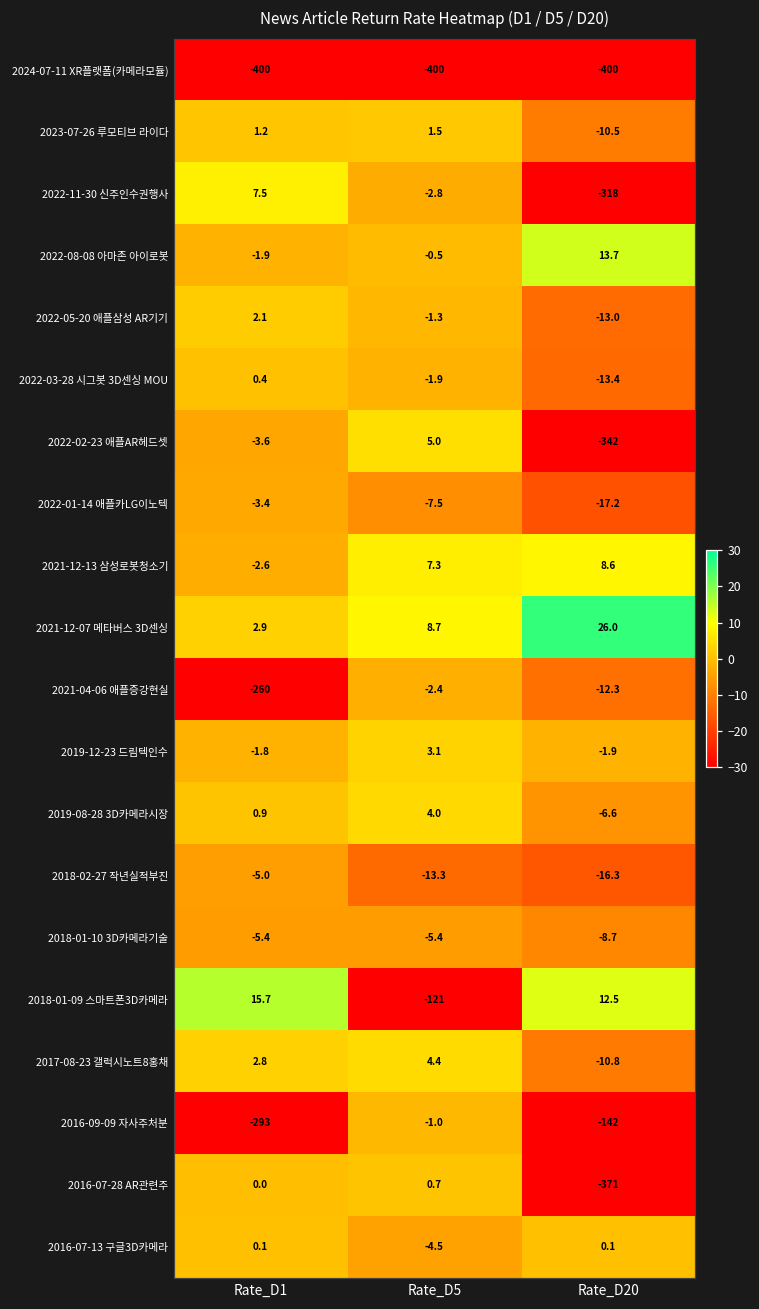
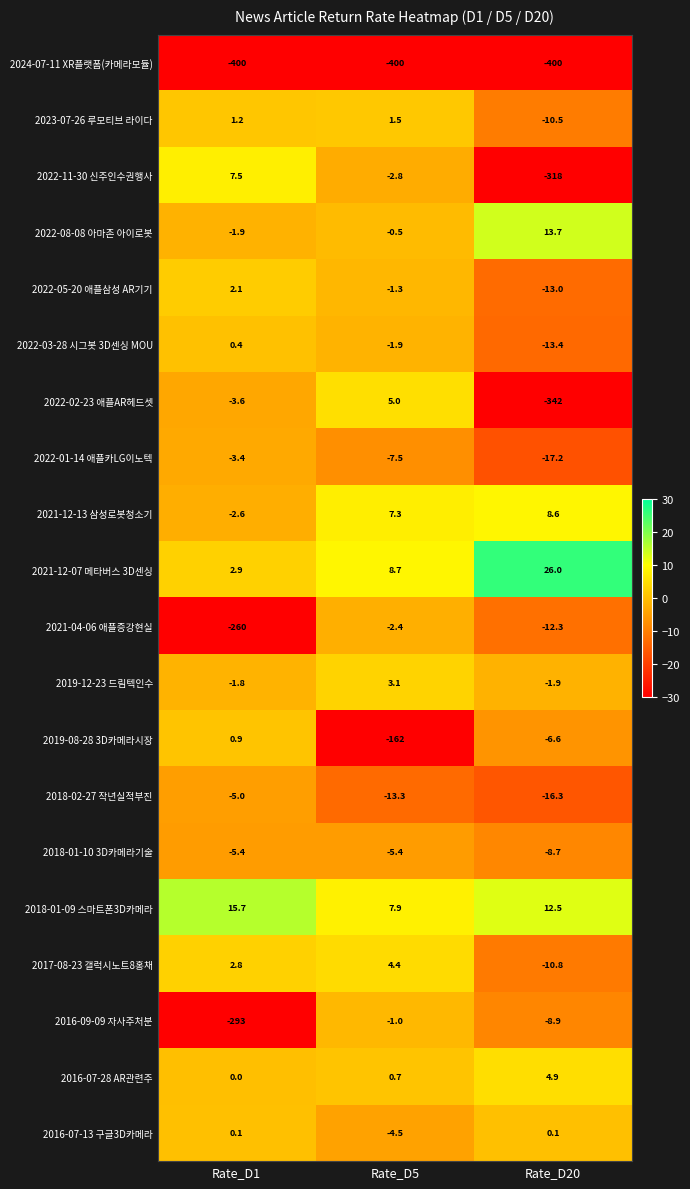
  {
    "2024-07-11 XR플랫폼(카메라모듈)": {
      "Rate_D1": -400,
      "Rate_D5": -400,
      "Rate_D20": -400
    },
    "2023-07-26 루모티브 라이다": {
      "Rate_D1": 1.2,
      "Rate_D5": 1.5,
      "Rate_D20": -10.5
    },
    "2022-11-30 신주인수권행사": {
      "Rate_D1": 7.5,
      "Rate_D5": -2.8,
      "Rate_D20": -318
    },
    "2022-08-08 아마존 아이로봇": {
      "Rate_D1": -1.9,
      "Rate_D5": -0.5,
      "Rate_D20": 13.7
    },
    "2022-05-20 애플삼성 AR기기": {
      "Rate_D1": 2.1,
      "Rate_D5": -1.3,
      "Rate_D20": -13.0
    },
    "2022-03-28 시그봇 3D센싱 MOU": {
      "Rate_D1": 0.4,
      "Rate_D5": -1.9,
      "Rate_D20": -13.4
    },
    "2022-02-23 애플AR헤드셋": {
      "Rate_D1": -3.6,
      "Rate_D5": 5.0,
      "Rate_D20": -342
    },
    "2022-01-14 애플카LG이노텍": {
      "Rate_D1": -3.4,
      "Rate_D5": -7.5,
      "Rate_D20": -17.2
    },
    "2021-12-13 삼성로봇청소기": {
      "Rate_D1": -2.6,
      "Rate_D5": 7.3,
      "Rate_D20": 8.6
    },
    "2021-12-07 메타버스 3D센싱": {
      "Rate_D1": 2.9,
      "Rate_D5": 8.7,
      "Rate_D20": 26.0
    },
    "2021-04-06 애플증강현실": {
      "Rate_D1": -260,
      "Rate_D5": -2.4,
      "Rate_D20": -12.3
    },
    "2019-12-23 드림텍인수": {
      "Rate_D1": -1.8,
      "Rate_D5": 3.1,
      "Rate_D20": -1.9
    },
    "2019-08-28 3D카메라시장": {
      "Rate_D1": 0.9,
-     "Rate_D5": 4.0,
+     "Rate_D5": -162,
      "Rate_D20": -6.6
    },
    "2018-02-27 작년실적부진": {
      "Rate_D1": -5.0,
      "Rate_D5": -13.3,
      "Rate_D20": -16.3
    },
    "2018-01-10 3D카메라기술": {
      "Rate_D1": -5.4,
      "Rate_D5": -5.4,
      "Rate_D20": -8.7
    },
    "2018-01-09 스마트폰3D카메라": {
      "Rate_D1": 15.7,
-     "Rate_D5": -121,
+     "Rate_D5": 7.9,
      "Rate_D20": 12.5
    },
    "2017-08-23 갤럭시노트8홍채": {
      "Rate_D1": 2.8,
      "Rate_D5": 4.4,
      "Rate_D20": -10.8
    },
    "2016-09-09 자사주처분": {
      "Rate_D1": -293,
      "Rate_D5": -1.0,
-     "Rate_D20": -142
+     "Rate_D20": -8.9
    },
    "2016-07-28 AR관련주": {
      "Rate_D1": 0.0,
      "Rate_D5": 0.7,
-     "Rate_D20": -371
+     "Rate_D20": 4.9
    },
    "2016-07-13 구글3D카메라": {
      "Rate_D1": 0.1,
      "Rate_D5": -4.5,
      "Rate_D20": 0.1
    }
  }
